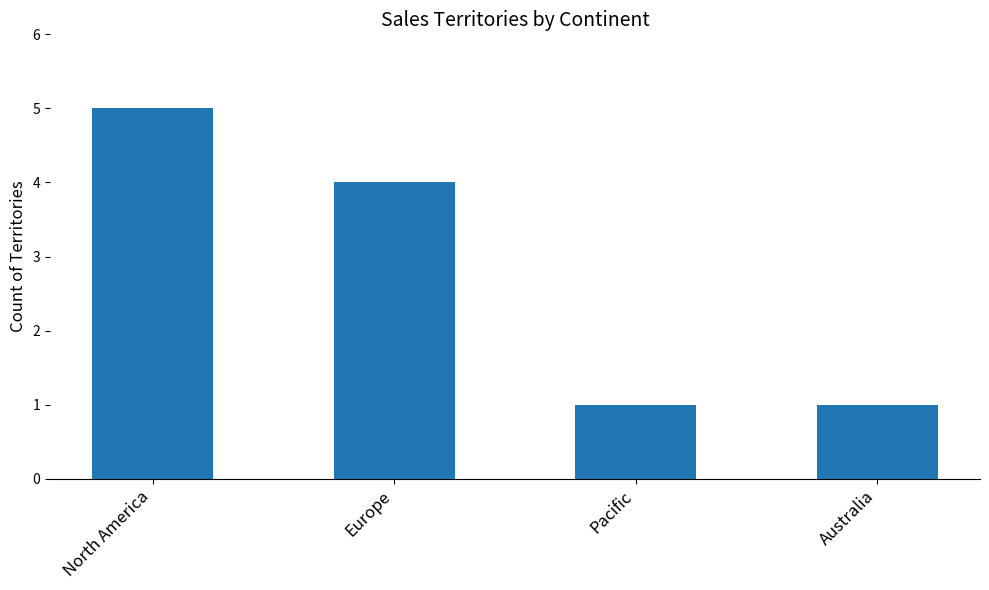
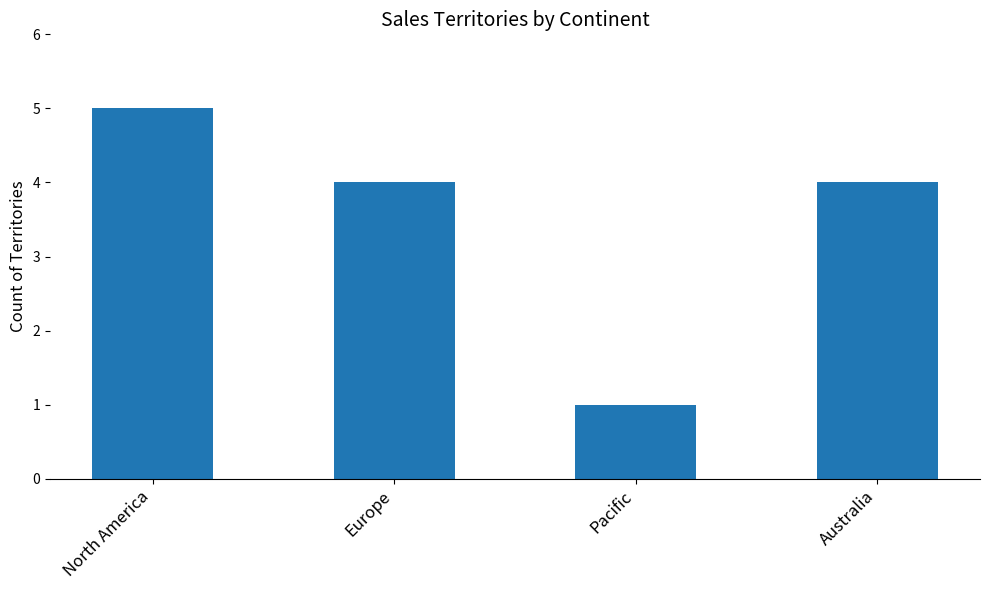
  {
    "North America": 5,
    "Europe": 4,
    "Pacific": 1,
-   "Australia": 1
+   "Australia": 4
  }
